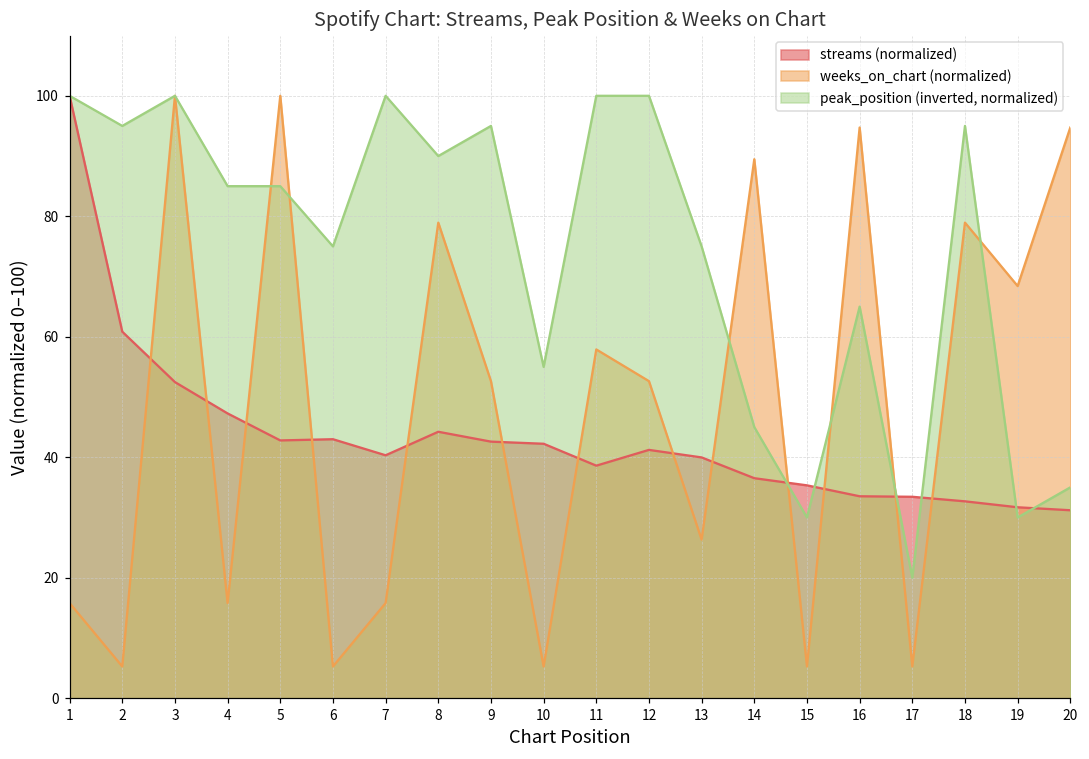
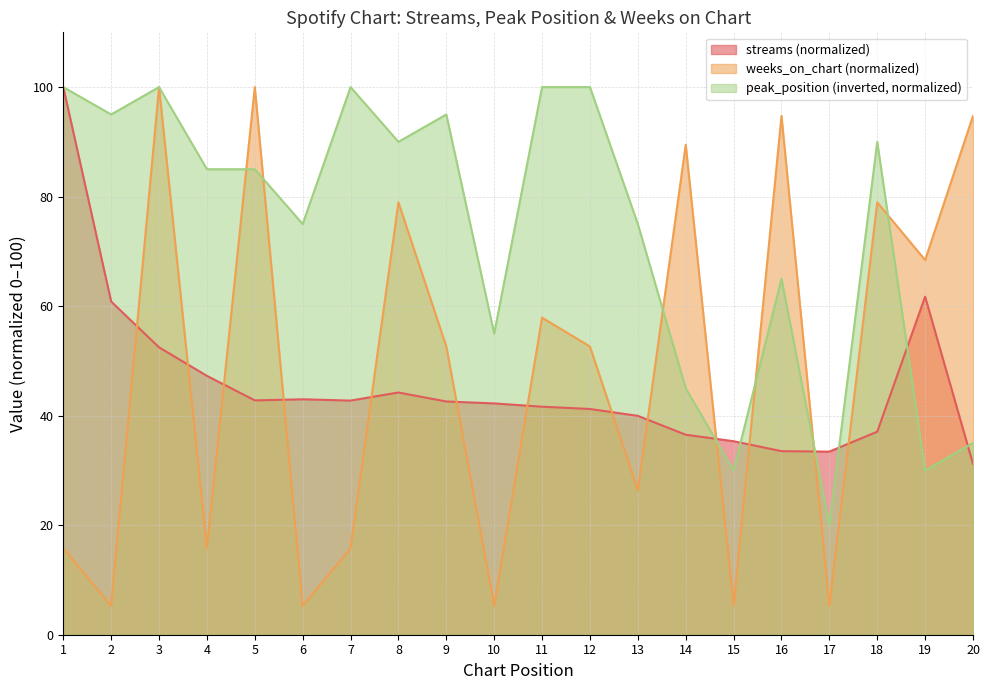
  {
    "streams (normalized)": {
      "2": 61,
      "3": 52,
      "4": 47,
      "5": 43,
      "6": 43,
-     "7": 40,
+     "7": 43,
      "8": 44,
      "9": 43,
      "10": 42,
-     "11": 39,
+     "11": 42,
      "12": 41,
      "13": 40,
      "14": 37,
      "15": 35,
      "16": 34,
      "17": 33,
-     "18": 33,
-     "19": 32,
+     "18": 37,
+     "19": 62,
      "20": 31
    },
    "weeks_on_chart (normalized)": {
      "1": 16,
      "2": 5,
      "4": 16,
      "5": 100,
      "6": 5,
      "7": 16,
      "8": 79,
      "9": 53,
      "10": 5,
      "11": 58,
      "12": 53,
      "13": 26,
      "14": 89,
      "15": 5,
      "16": 95,
      "17": 5,
      "18": 79,
      "19": 68,
      "20": 95
    },
    "peak_position (inverted, normalized)": {
      "2": 95,
      "4": 85,
      "5": 85,
      "6": 75,
      "7": 100,
      "8": 90,
      "9": 95,
      "10": 55,
      "11": 100,
      "12": 100,
      "13": 75,
      "14": 45,
      "15": 30,
      "16": 65,
      "17": 20,
-     "18": 95,
+     "18": 90,
      "19": 30,
      "20": 35
    }
  }
